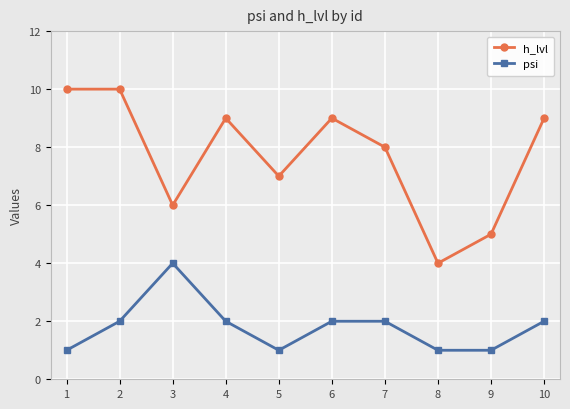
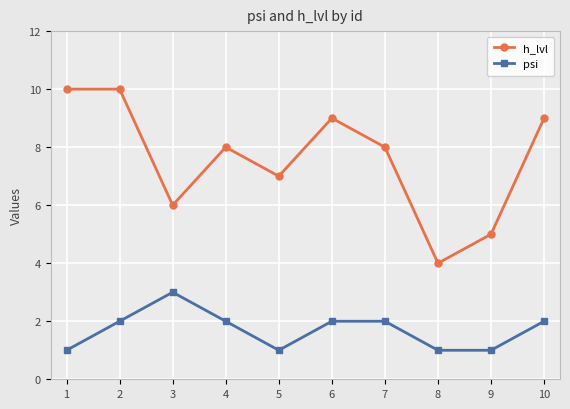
  {
    "h_lvl": {
      "1": 10,
      "2": 10,
      "3": 6,
-     "4": 9,
+     "4": 8,
      "5": 7,
      "6": 9,
      "7": 8,
      "8": 4,
      "9": 5,
      "10": 9
    },
    "psi": {
      "1": 1,
      "2": 2,
-     "3": 4,
+     "3": 3,
      "4": 2,
      "5": 1,
      "6": 2,
      "7": 2,
      "8": 1,
      "9": 1,
      "10": 2
    }
  }
